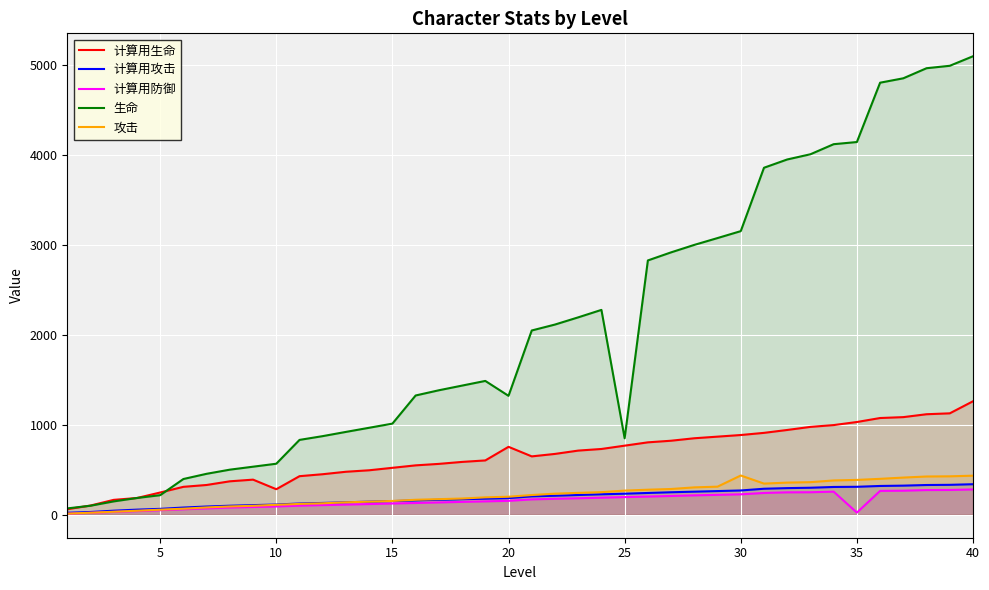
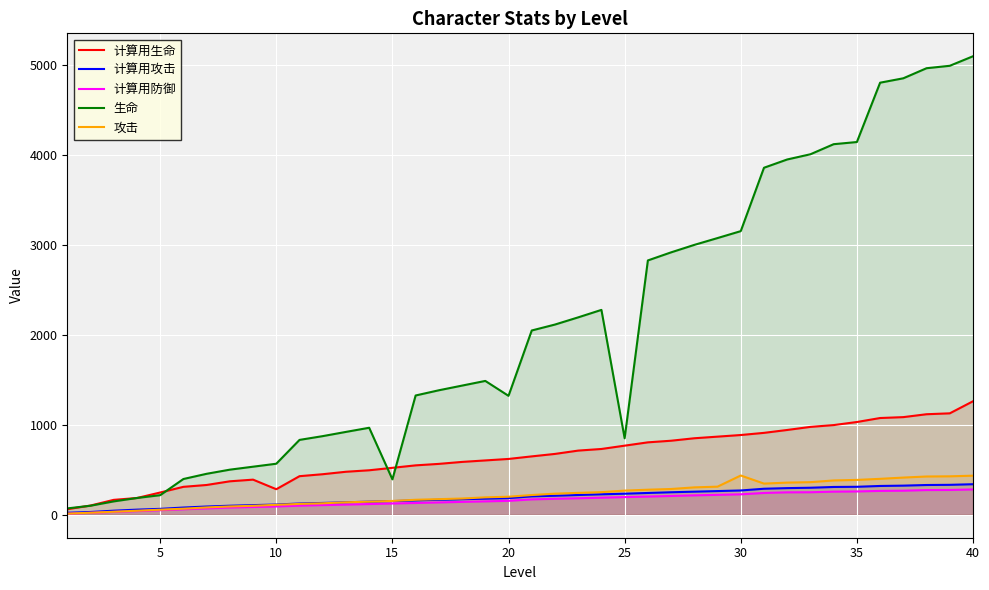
  {
    "计算用生命": {
      "5": 200,
      "10": 300,
      "15": 500,
-     "20": 800,
+     "20": 600,
      "25": 800,
      "30": 900,
      "35": 1000,
      "40": 1300
    },
    "计算用攻击": {
      "25": 200,
      "30": 300,
      "35": 300,
      "40": 300
    },
    "计算用防御": {
      "20": 200,
      "25": 200,
      "30": 200,
-     "35": 0,
+     "35": 300,
      "40": 300
    },
    "生命": {
      "5": 200,
      "10": 600,
-     "15": 1000,
+     "15": 400,
      "20": 1300,
      "25": 900,
      "30": 3200,
      "35": 4100,
      "40": 5100
    },
    "攻击": {
      "25": 300,
      "30": 400,
      "35": 400,
      "40": 400
    }
  }
